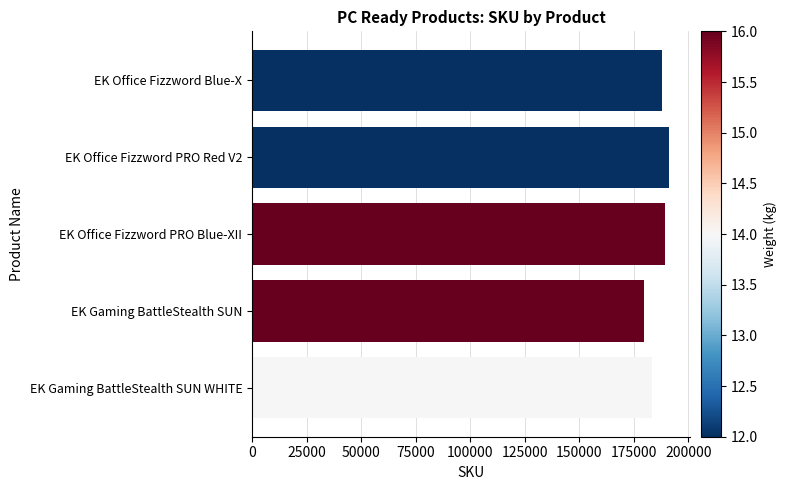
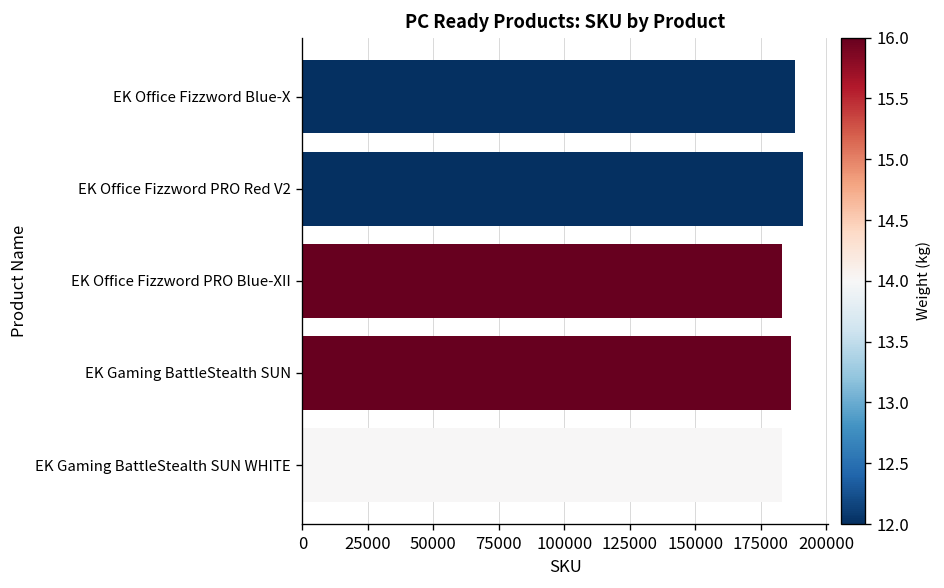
  {
    "EK Office Fizzword Blue-X": 188000,
    "EK Office Fizzword PRO Red V2": 191000,
-   "EK Office Fizzword PRO Blue-XII": 189000,
-   "EK Gaming BattleStealth SUN": 180000,
+   "EK Office Fizzword PRO Blue-XII": 183000,
+   "EK Gaming BattleStealth SUN": 187000,
    "EK Gaming BattleStealth SUN WHITE": 183000
  }
